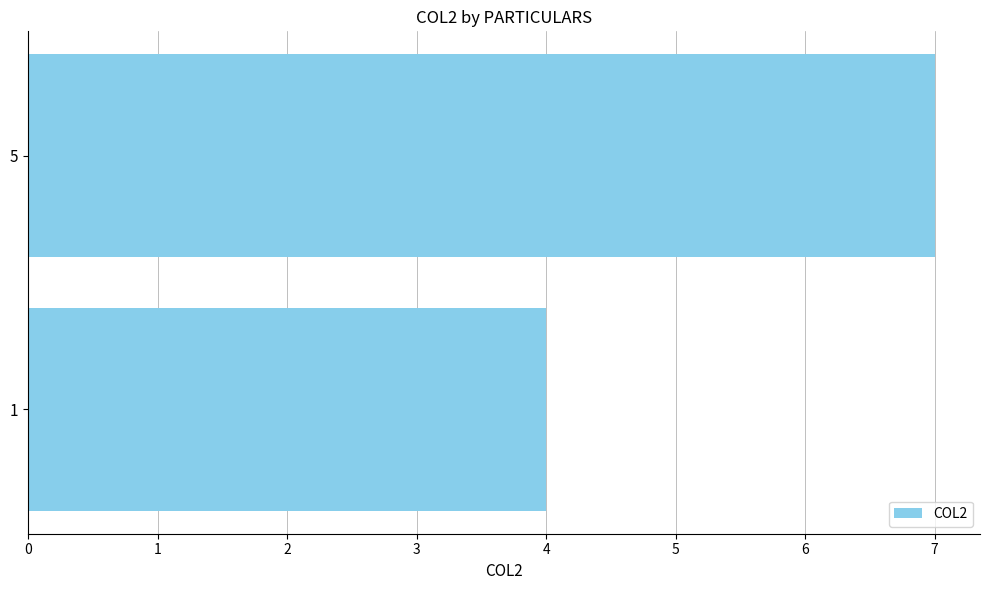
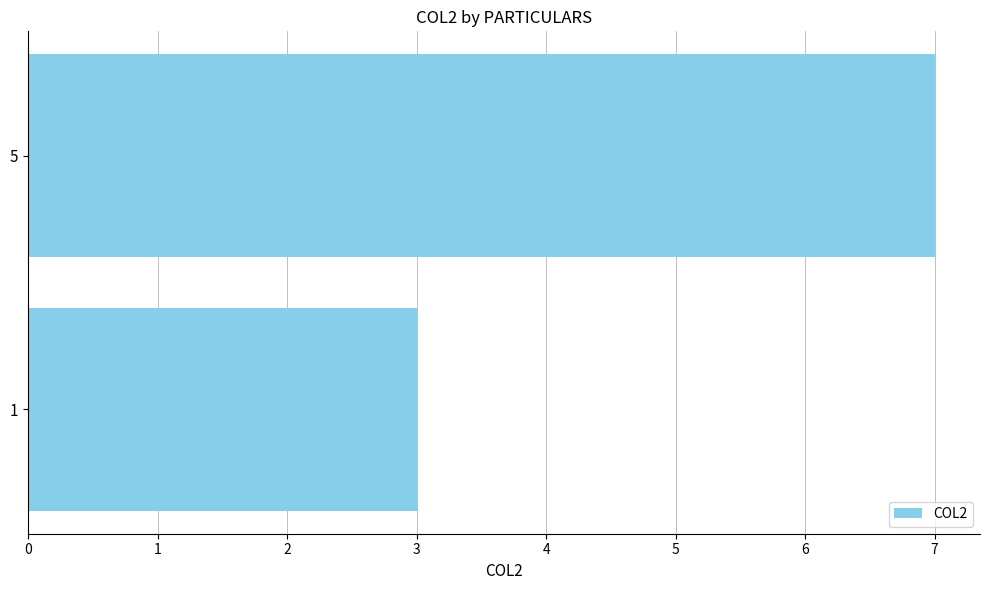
  {
    "5": 7,
-   "1": 4
+   "1": 3
  }
